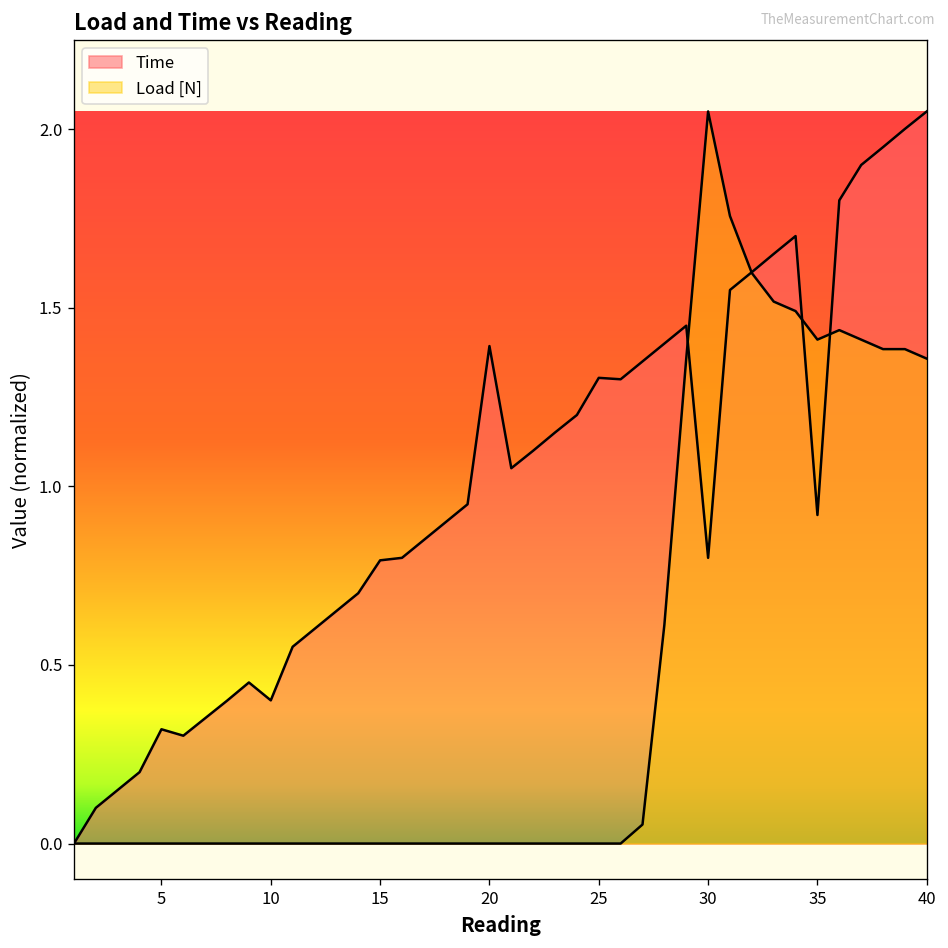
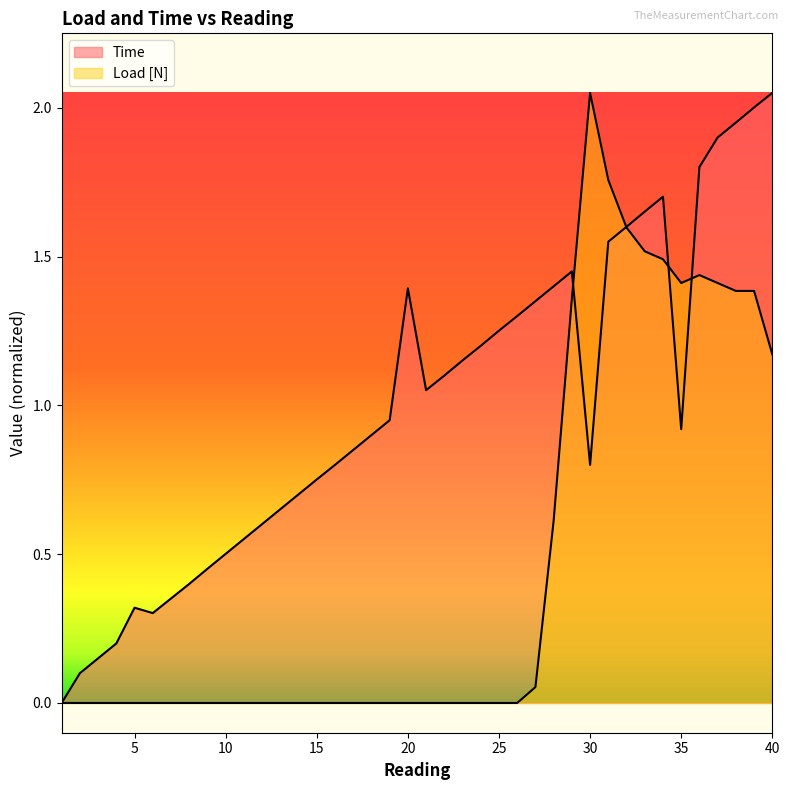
  {
    "Time": {
      "5": 0.32,
-     "10": 0.40,
-     "15": 0.79,
+     "10": 0.50,
+     "15": 0.75,
      "20": 1.39,
-     "25": 1.30,
+     "25": 1.25,
      "30": 0.80,
      "35": 0.92,
      "40": 2.05
    },
    "Load [N]": {
      "5": 0.00,
      "10": 0.00,
      "15": 0.00,
      "20": 0.00,
      "25": 0.00,
      "30": 2.05,
      "35": 1.41,
-     "40": 1.36
+     "40": 1.17
    }
  }
